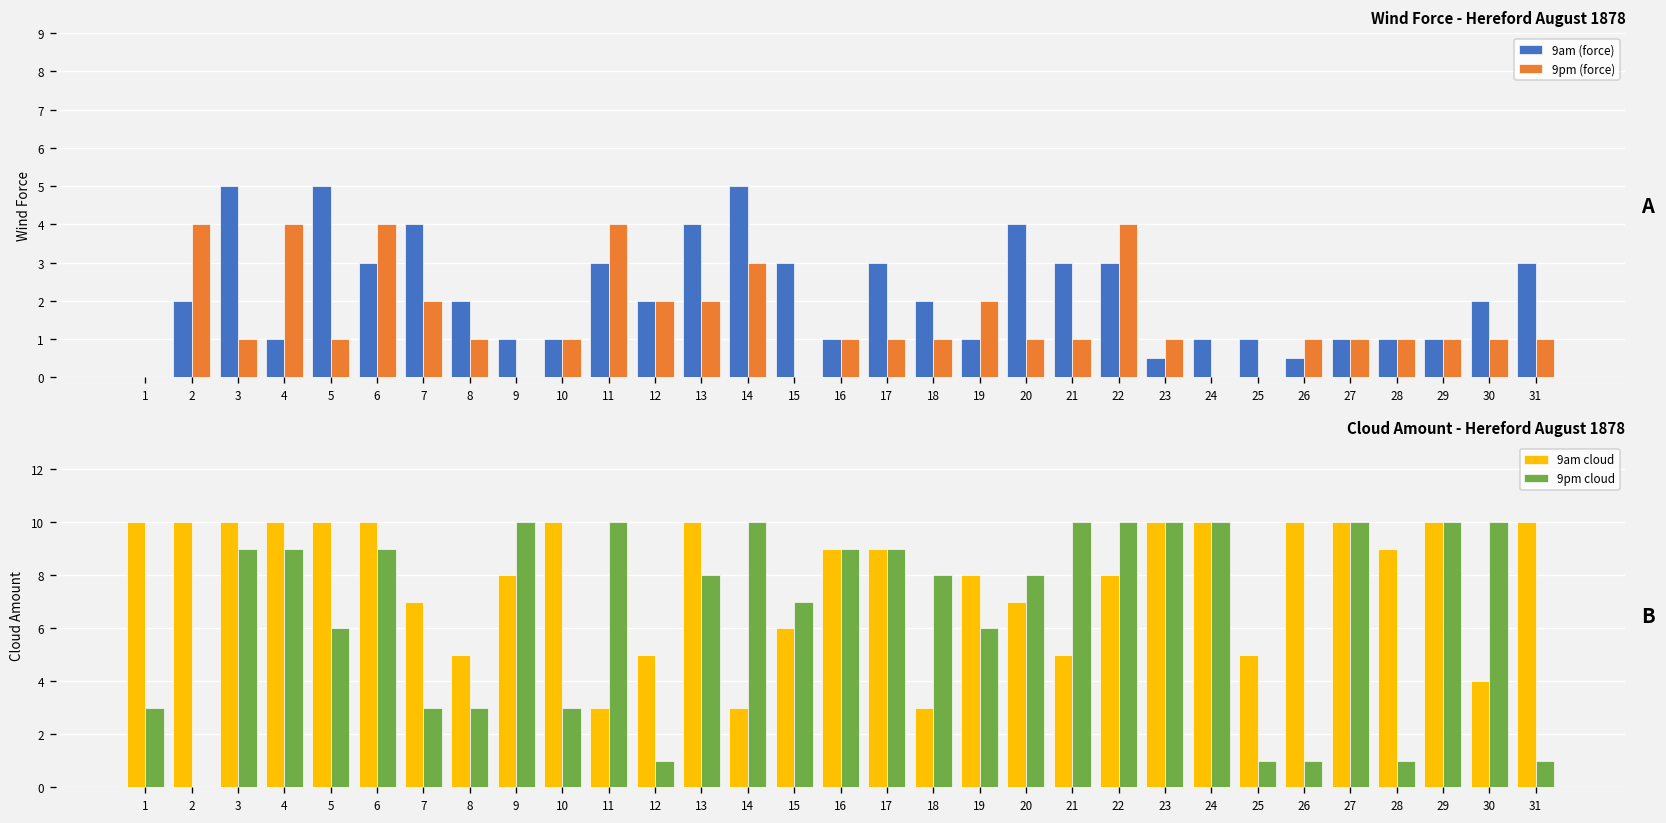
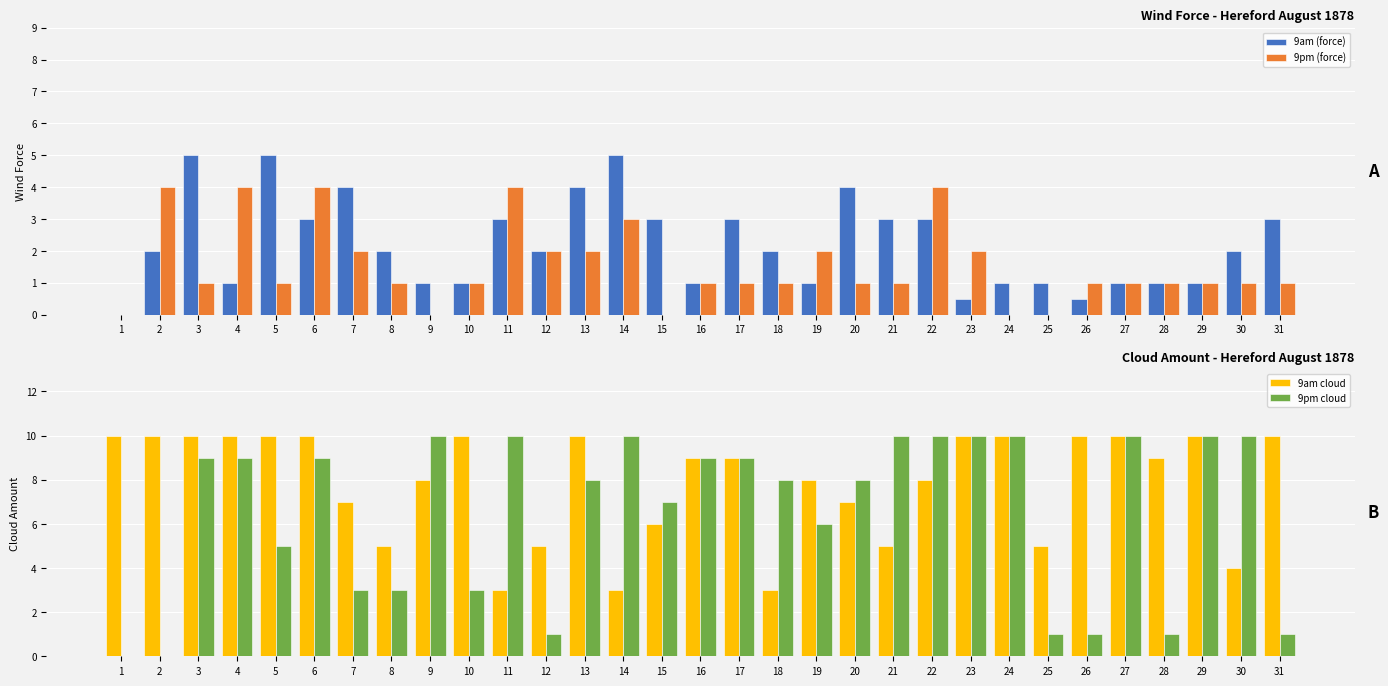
  {
    "Wind Force - Hereford August 1878": {
      "9am (force)": {
        "1": 0,
        "2": 2,
        "3": 5,
        "4": 1,
        "5": 5,
        "6": 3,
        "7": 4,
        "8": 2,
        "9": 1,
        "10": 1,
        "11": 3,
        "12": 2,
        "13": 4,
        "14": 5,
        "15": 3,
        "16": 1,
        "17": 3,
        "18": 2,
        "19": 1,
        "20": 4,
        "21": 3,
        "22": 3,
        "23": 0.5,
        "24": 1,
        "25": 1,
        "26": 0.5,
        "27": 1,
        "28": 1,
        "29": 1,
        "30": 2,
        "31": 3
      },
      "9pm (force)": {
        "1": 0,
        "2": 4,
        "3": 1,
        "4": 4,
        "5": 1,
        "6": 4,
        "7": 2,
        "8": 1,
        "9": 0,
        "10": 1,
        "11": 4,
        "12": 2,
        "13": 2,
        "14": 3,
        "15": 0,
        "16": 1,
        "17": 1,
        "18": 1,
        "19": 2,
        "20": 1,
        "21": 1,
        "22": 4,
-       "23": 1,
+       "23": 2,
        "24": 0,
        "25": 0,
        "26": 1,
        "27": 1,
        "28": 1,
        "29": 1,
        "30": 1,
        "31": 1
      }
    },
    "Cloud Amount - Hereford August 1878": {
      "9am cloud": {
        "1": 10,
        "2": 10,
        "3": 10,
        "4": 10,
        "5": 10,
        "6": 10,
        "7": 7,
        "8": 5,
        "9": 8,
        "10": 10,
        "11": 3,
        "12": 5,
        "13": 10,
        "14": 3,
        "15": 6,
        "16": 9,
        "17": 9,
        "18": 3,
        "19": 8,
        "20": 7,
        "21": 5,
        "22": 8,
        "23": 10,
        "24": 10,
        "25": 5,
        "26": 10,
        "27": 10,
        "28": 9,
        "29": 10,
        "30": 4,
        "31": 10
      },
      "9pm cloud": {
-       "1": 3,
+       "1": 0,
        "2": 0,
        "3": 9,
        "4": 9,
-       "5": 6,
+       "5": 5,
        "6": 9,
        "7": 3,
        "8": 3,
        "9": 10,
        "10": 3,
        "11": 10,
        "12": 1,
        "13": 8,
        "14": 10,
        "15": 7,
        "16": 9,
        "17": 9,
        "18": 8,
        "19": 6,
        "20": 8,
        "21": 10,
        "22": 10,
        "23": 10,
        "24": 10,
        "25": 1,
        "26": 1,
        "27": 10,
        "28": 1,
        "29": 10,
        "30": 10,
        "31": 1
      }
    }
  }
